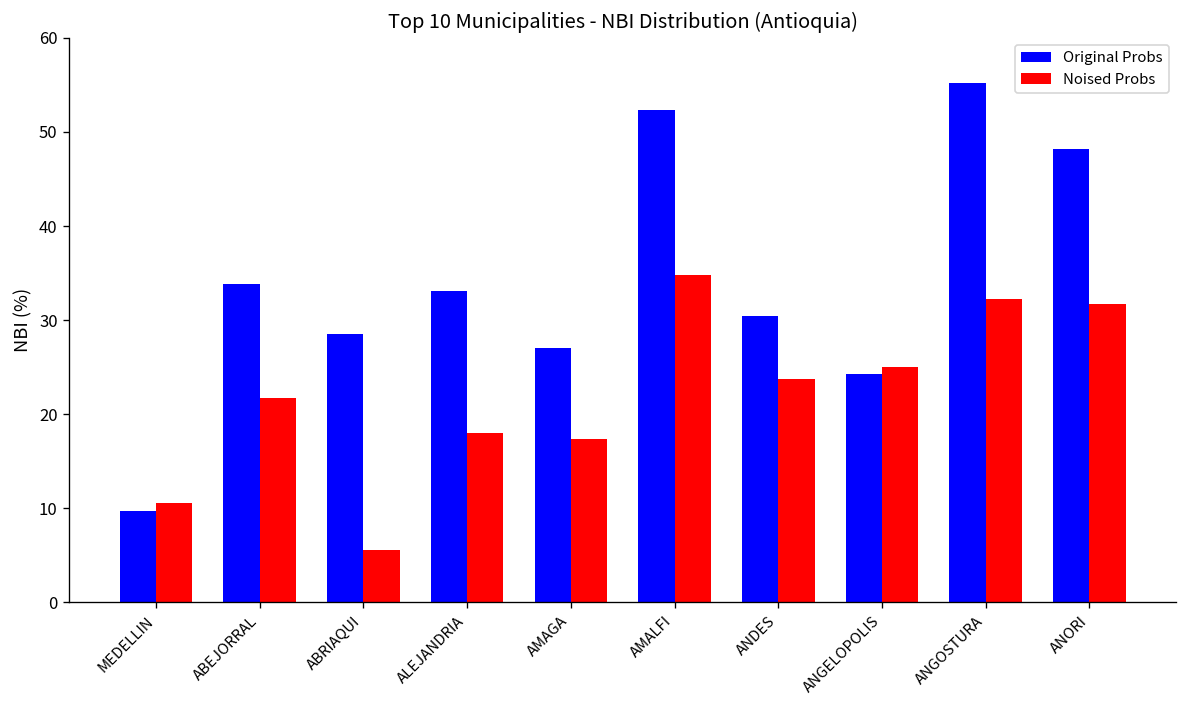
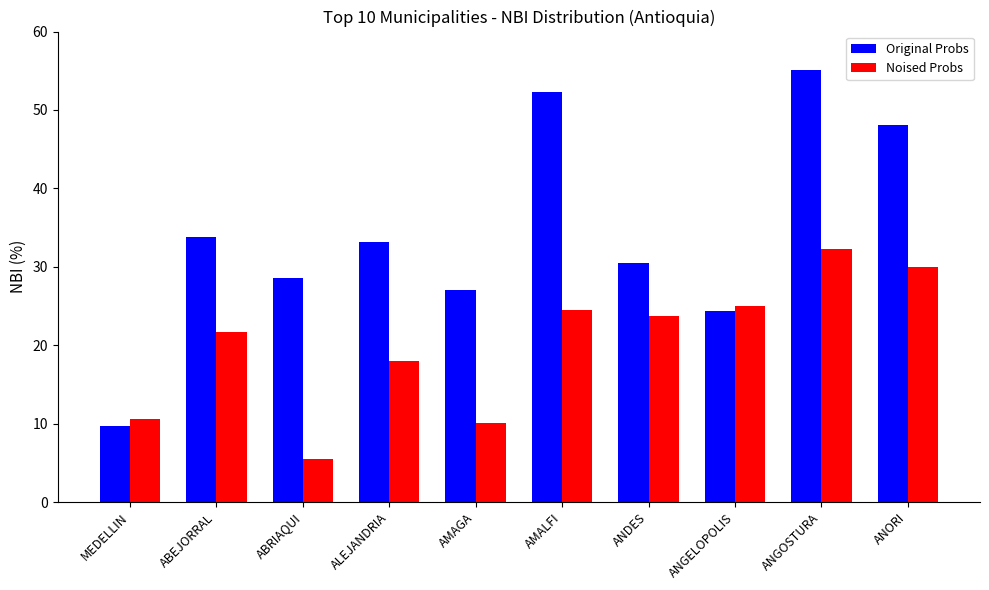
  {
    "Original Probs": {
      "MEDELLIN": 10,
      "ABEJORRAL": 34,
      "ABRIAQUI": 29,
      "ALEJANDRIA": 33,
      "AMAGA": 27,
      "AMALFI": 52,
      "ANDES": 30,
      "ANGELOPOLIS": 24,
      "ANGOSTURA": 55,
      "ANORI": 48
    },
    "Noised Probs": {
      "MEDELLIN": 11,
      "ABEJORRAL": 22,
      "ABRIAQUI": 6,
      "ALEJANDRIA": 18,
-     "AMAGA": 17,
-     "AMALFI": 35,
+     "AMAGA": 10,
+     "AMALFI": 25,
      "ANDES": 24,
      "ANGELOPOLIS": 25,
      "ANGOSTURA": 32,
-     "ANORI": 32
+     "ANORI": 30
    }
  }
